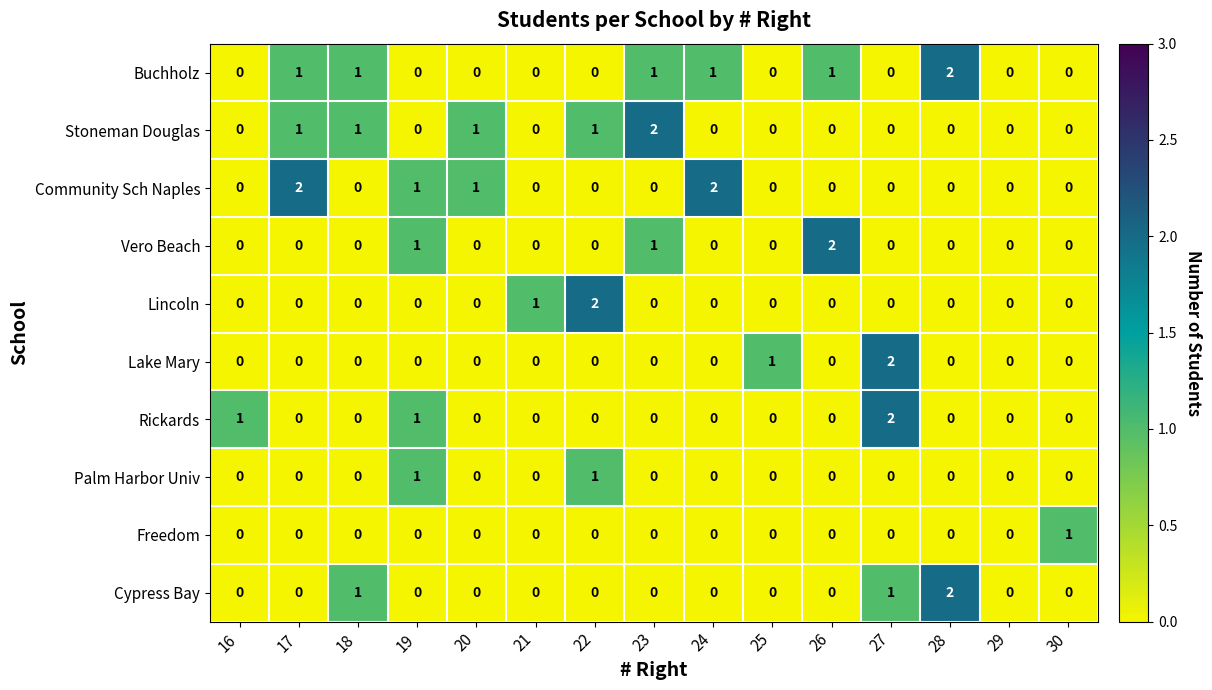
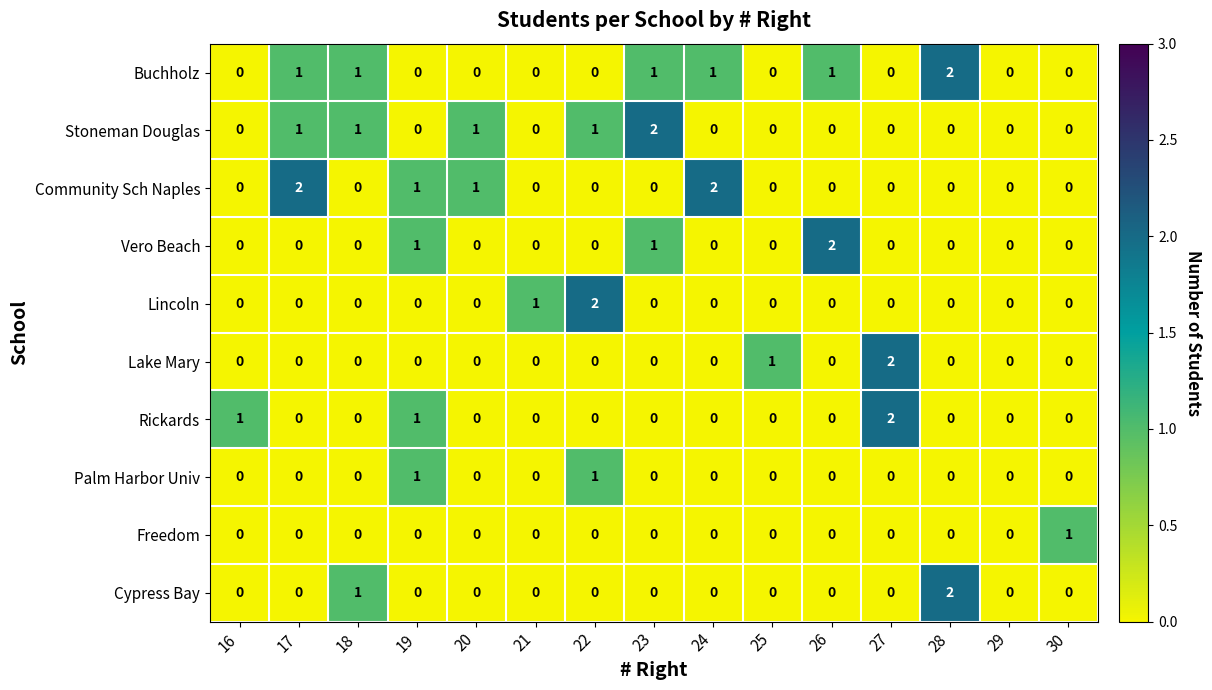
  {
    "Buchholz": {
      "16": 0,
      "17": 1,
      "18": 1,
      "19": 0,
      "20": 0,
      "21": 0,
      "22": 0,
      "23": 1,
      "24": 1,
      "25": 0,
      "26": 1,
      "27": 0,
      "28": 2,
      "29": 0,
      "30": 0
    },
    "Stoneman Douglas": {
      "16": 0,
      "17": 1,
      "18": 1,
      "19": 0,
      "20": 1,
      "21": 0,
      "22": 1,
      "23": 2,
      "24": 0,
      "25": 0,
      "26": 0,
      "27": 0,
      "28": 0,
      "29": 0,
      "30": 0
    },
    "Community Sch Naples": {
      "16": 0,
      "17": 2,
      "18": 0,
      "19": 1,
      "20": 1,
      "21": 0,
      "22": 0,
      "23": 0,
      "24": 2,
      "25": 0,
      "26": 0,
      "27": 0,
      "28": 0,
      "29": 0,
      "30": 0
    },
    "Vero Beach": {
      "16": 0,
      "17": 0,
      "18": 0,
      "19": 1,
      "20": 0,
      "21": 0,
      "22": 0,
      "23": 1,
      "24": 0,
      "25": 0,
      "26": 2,
      "27": 0,
      "28": 0,
      "29": 0,
      "30": 0
    },
    "Lincoln": {
      "16": 0,
      "17": 0,
      "18": 0,
      "19": 0,
      "20": 0,
      "21": 1,
      "22": 2,
      "23": 0,
      "24": 0,
      "25": 0,
      "26": 0,
      "27": 0,
      "28": 0,
      "29": 0,
      "30": 0
    },
    "Lake Mary": {
      "16": 0,
      "17": 0,
      "18": 0,
      "19": 0,
      "20": 0,
      "21": 0,
      "22": 0,
      "23": 0,
      "24": 0,
      "25": 1,
      "26": 0,
      "27": 2,
      "28": 0,
      "29": 0,
      "30": 0
    },
    "Rickards": {
      "16": 1,
      "17": 0,
      "18": 0,
      "19": 1,
      "20": 0,
      "21": 0,
      "22": 0,
      "23": 0,
      "24": 0,
      "25": 0,
      "26": 0,
      "27": 2,
      "28": 0,
      "29": 0,
      "30": 0
    },
    "Palm Harbor Univ": {
      "16": 0,
      "17": 0,
      "18": 0,
      "19": 1,
      "20": 0,
      "21": 0,
      "22": 1,
      "23": 0,
      "24": 0,
      "25": 0,
      "26": 0,
      "27": 0,
      "28": 0,
      "29": 0,
      "30": 0
    },
    "Freedom": {
      "16": 0,
      "17": 0,
      "18": 0,
      "19": 0,
      "20": 0,
      "21": 0,
      "22": 0,
      "23": 0,
      "24": 0,
      "25": 0,
      "26": 0,
      "27": 0,
      "28": 0,
      "29": 0,
      "30": 1
    },
    "Cypress Bay": {
      "16": 0,
      "17": 0,
      "18": 1,
      "19": 0,
      "20": 0,
      "21": 0,
      "22": 0,
      "23": 0,
      "24": 0,
      "25": 0,
      "26": 0,
-     "27": 1,
+     "27": 0,
      "28": 2,
      "29": 0,
      "30": 0
    }
  }
